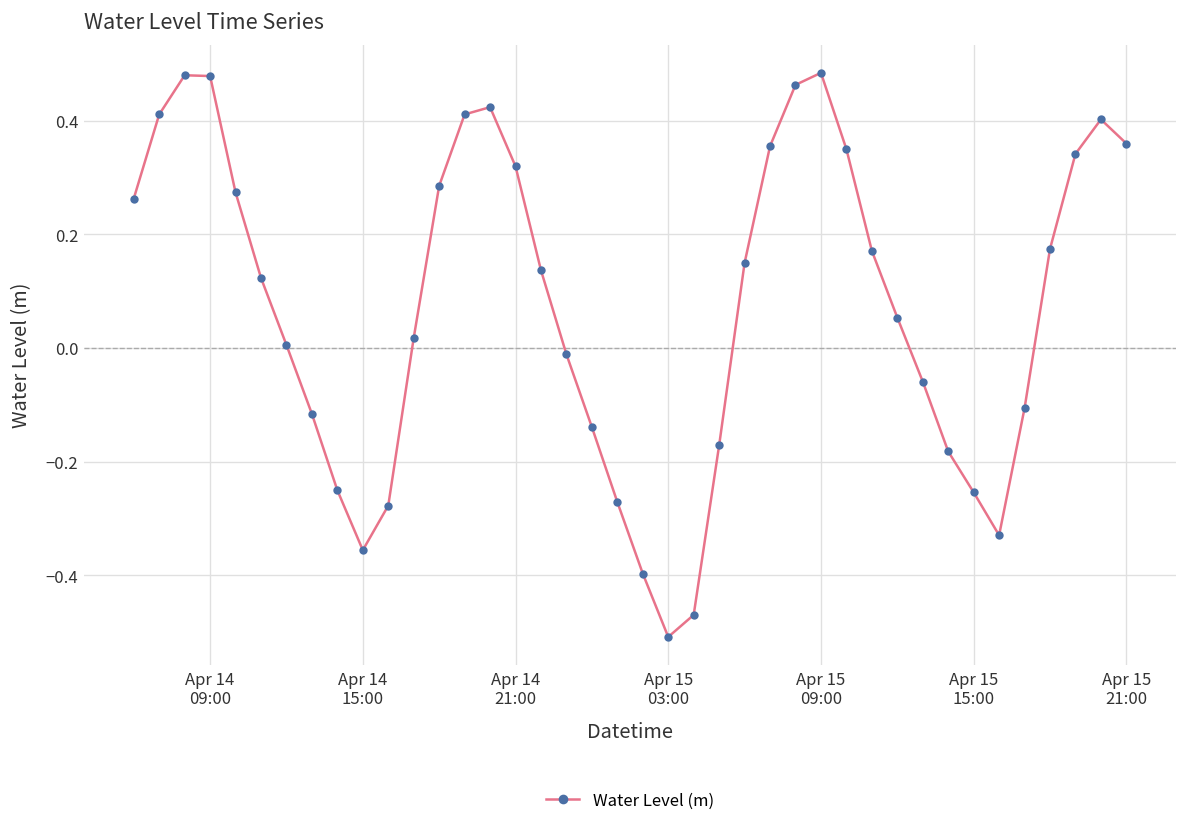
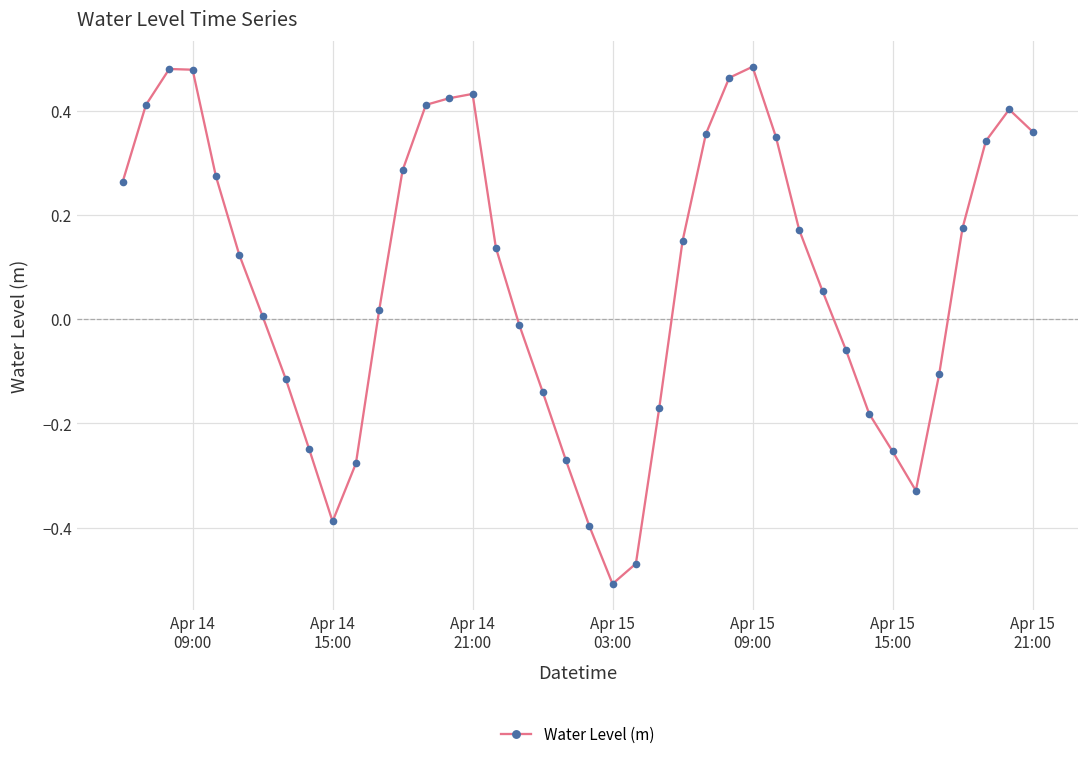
  {
    "Apr 14 09:00": 0.48,
-   "Apr 14 15:00": -0.36,
-   "Apr 14 21:00": 0.32,
+   "Apr 14 15:00": -0.39,
+   "Apr 14 21:00": 0.43,
    "Apr 15 03:00": -0.51,
    "Apr 15 09:00": 0.48,
    "Apr 15 15:00": -0.25,
    "Apr 15 21:00": 0.36
  }
